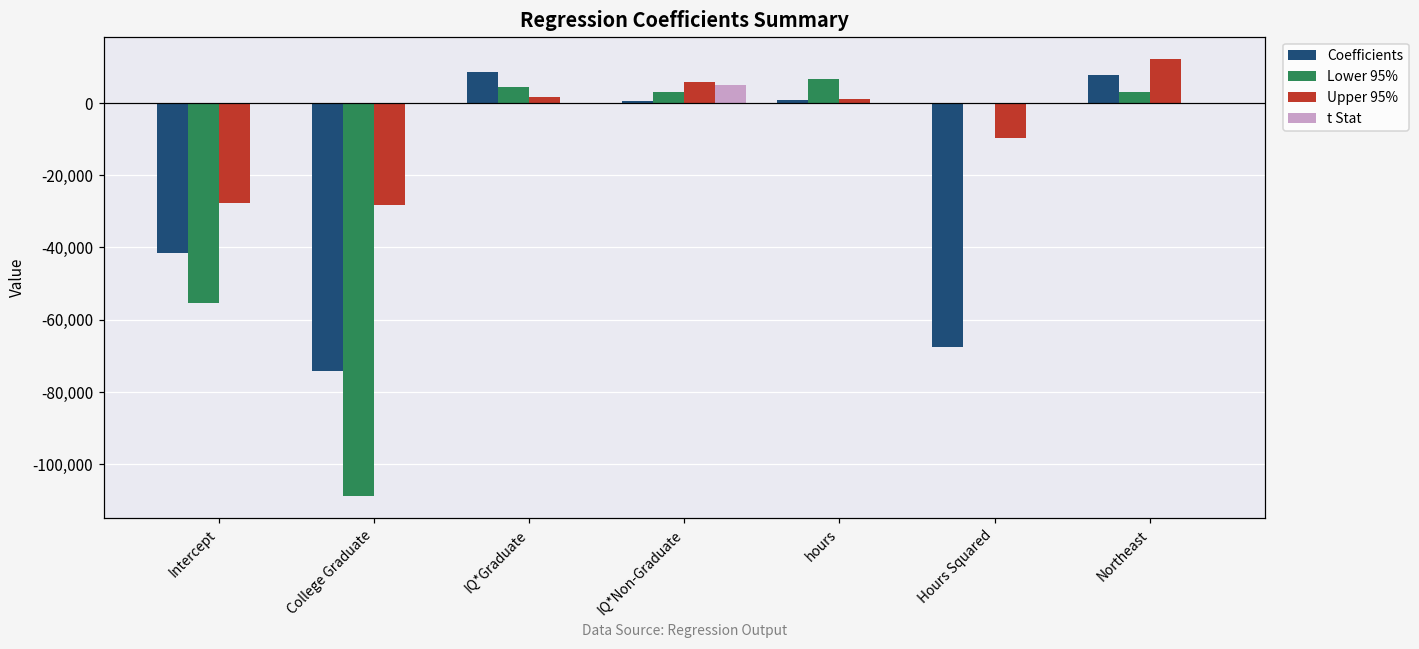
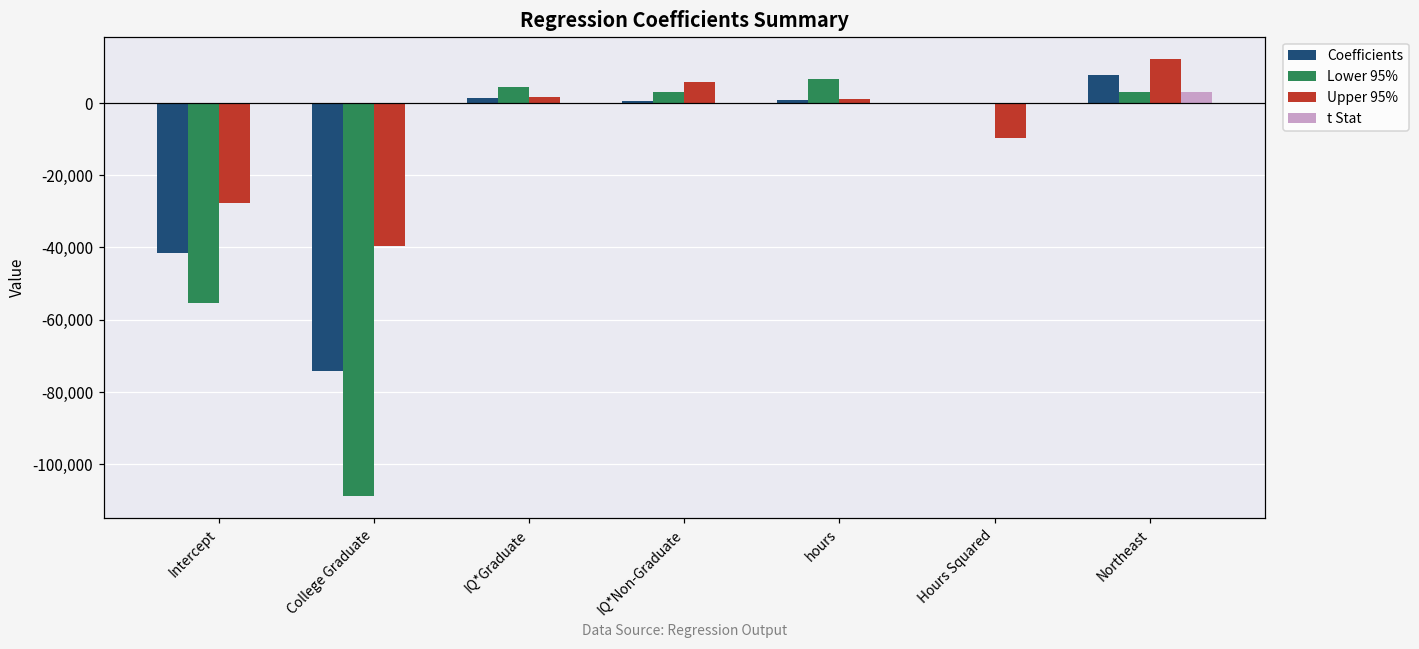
  {
    "Coefficients": {
      "Intercept": "-42,000",
      "College Graduate": "-74,000",
-     "IQ*Graduate": "9,000",
+     "IQ*Graduate": "2,000",
      "hours": "1,000",
-     "Hours Squared": "-68,000",
+     "Hours Squared": "0",
      "Northeast": "8,000"
    },
    "Lower 95%": {
      "Intercept": "-55,000",
      "College Graduate": "-109,000",
      "IQ*Graduate": "4,000",
      "IQ*Non-Graduate": "3,000",
      "hours": "7,000",
      "Northeast": "3,000"
    },
    "Upper 95%": {
      "Intercept": "-28,000",
-     "College Graduate": "-28,000",
+     "College Graduate": "-39,000",
      "IQ*Graduate": "2,000",
      "IQ*Non-Graduate": "6,000",
      "hours": "1,000",
      "Hours Squared": "-10,000",
      "Northeast": "12,000"
    },
    "t Stat": {
-     "IQ*Non-Graduate": "5,000",
-     "Northeast": "0"
+     "IQ*Non-Graduate": "0",
+     "Northeast": "3,000"
    }
  }
